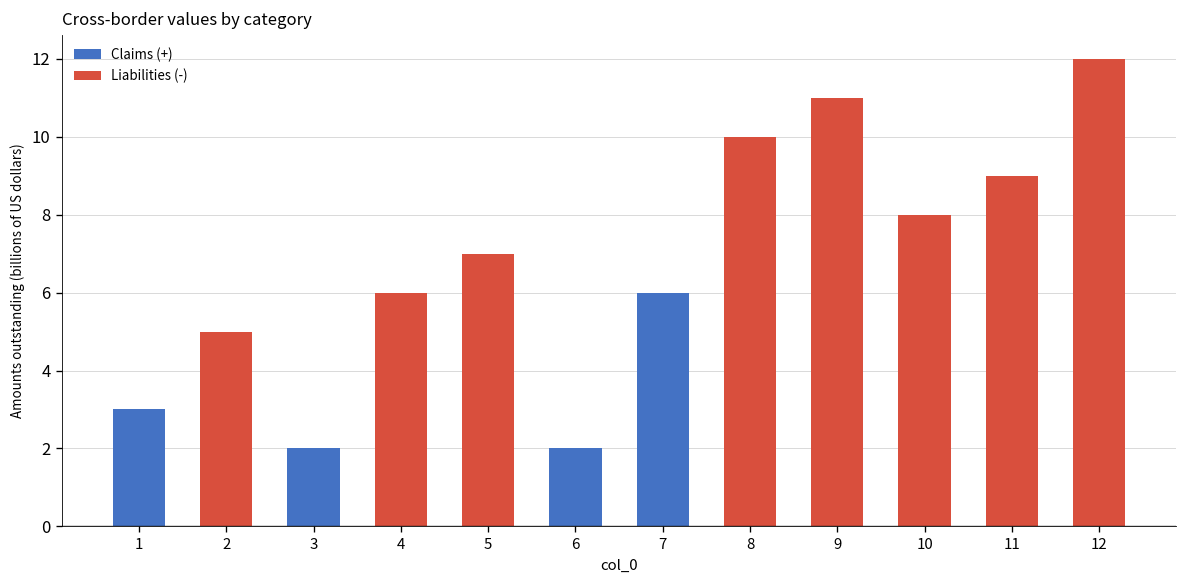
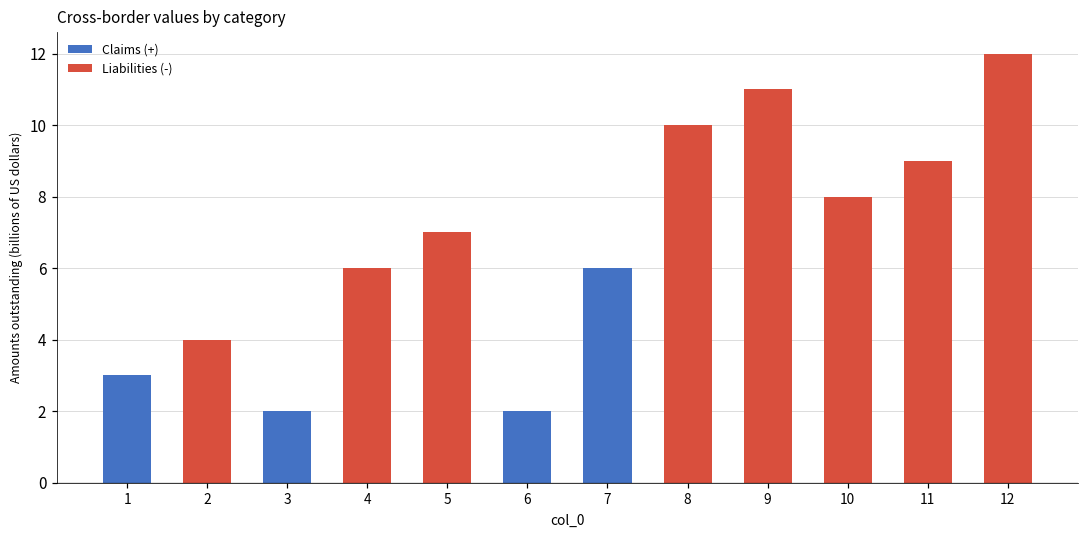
  {
    "1": 3,
-   "2": 5,
+   "2": 4,
    "3": 2,
    "4": 6,
    "5": 7,
    "6": 2,
    "7": 6,
    "8": 10,
    "9": 11,
    "10": 8,
    "11": 9,
    "12": 12
  }
